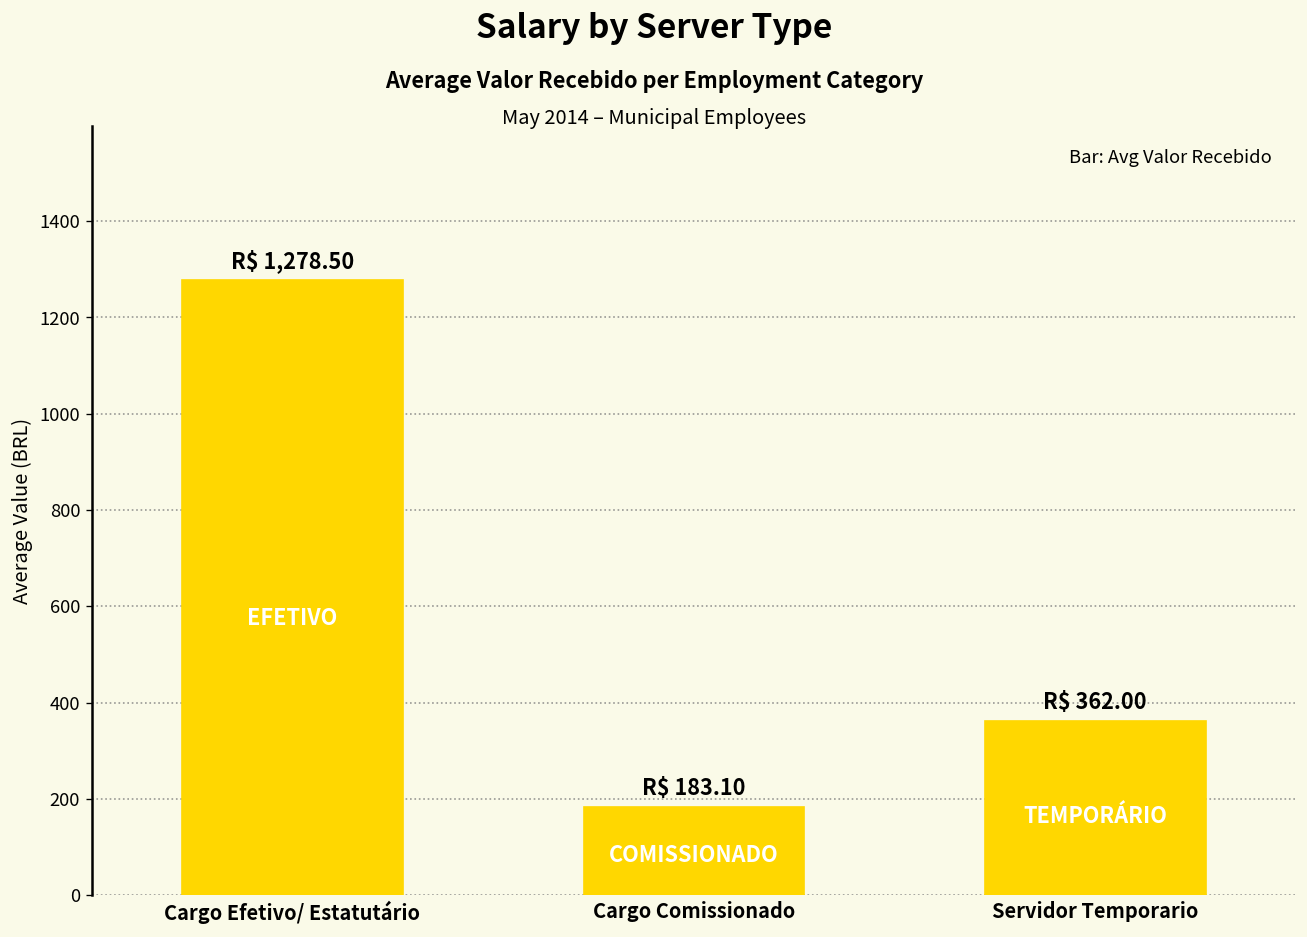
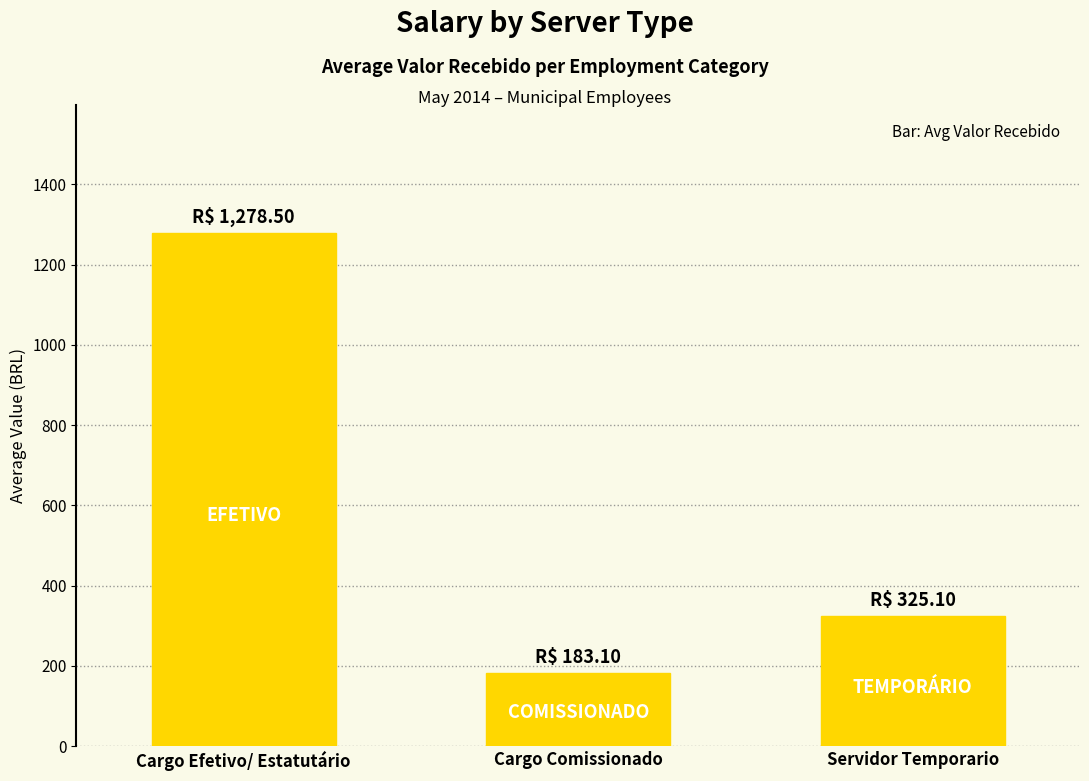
  {
    "Cargo Efetivo/ Estatutário": "1,278.50",
    "Cargo Comissionado": "183.10",
-   "Servidor Temporario": "362.00"
+   "Servidor Temporario": "325.10"
  }
